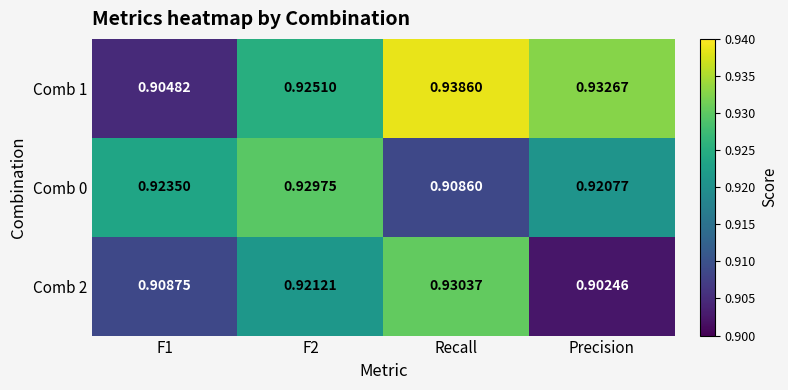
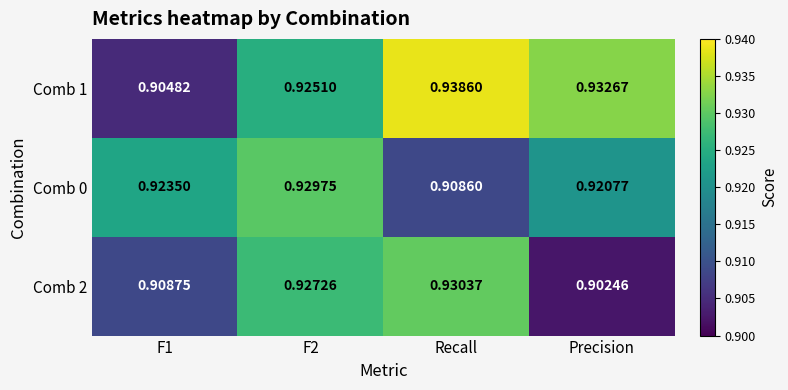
  {
    "Comb 1": {
      "F1": 0.90482,
      "F2": 0.92510,
      "Recall": 0.93860,
      "Precision": 0.93267
    },
    "Comb 0": {
      "F1": 0.92350,
      "F2": 0.92975,
      "Recall": 0.90860,
      "Precision": 0.92077
    },
    "Comb 2": {
      "F1": 0.90875,
-     "F2": 0.92121,
+     "F2": 0.92726,
      "Recall": 0.93037,
      "Precision": 0.90246
    }
  }
